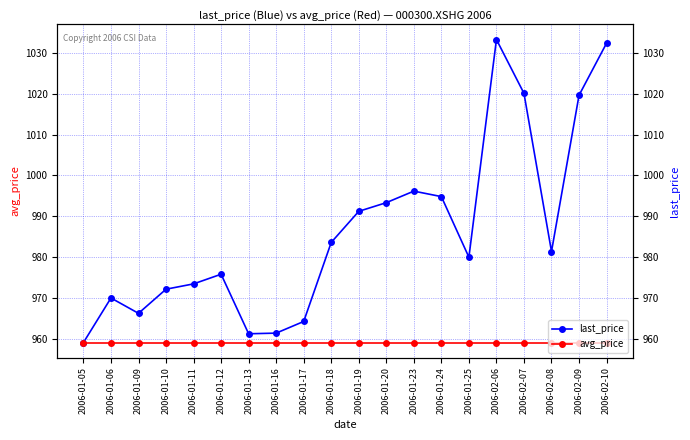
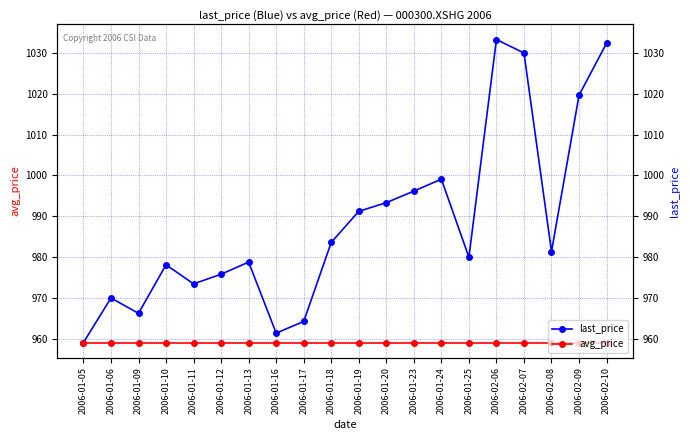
  {
    "last_price": {
      "2006-01-06": 970,
      "2006-01-09": 966,
-     "2006-01-10": 972,
+     "2006-01-10": 978,
      "2006-01-11": 973,
      "2006-01-12": 976,
-     "2006-01-13": 961,
+     "2006-01-13": 979,
      "2006-01-16": 961,
      "2006-01-17": 964,
      "2006-01-18": 984,
      "2006-01-19": 991,
      "2006-01-20": 993,
      "2006-01-23": 996,
-     "2006-01-24": 995,
+     "2006-01-24": 999,
      "2006-01-25": 980,
      "2006-02-06": 1033,
-     "2006-02-07": 1020,
+     "2006-02-07": 1030,
      "2006-02-08": 981,
      "2006-02-09": 1020,
      "2006-02-10": 1032
    },
    "avg_price": {
      "2006-01-06": 959,
      "2006-01-09": 959,
      "2006-01-10": 959,
      "2006-01-11": 959,
      "2006-01-12": 959,
      "2006-01-13": 959,
      "2006-01-16": 959,
      "2006-01-17": 959,
      "2006-01-18": 959,
      "2006-01-19": 959,
      "2006-01-20": 959,
      "2006-01-23": 959,
      "2006-01-24": 959,
      "2006-01-25": 959,
      "2006-02-06": 959,
      "2006-02-07": 959
    }
  }
